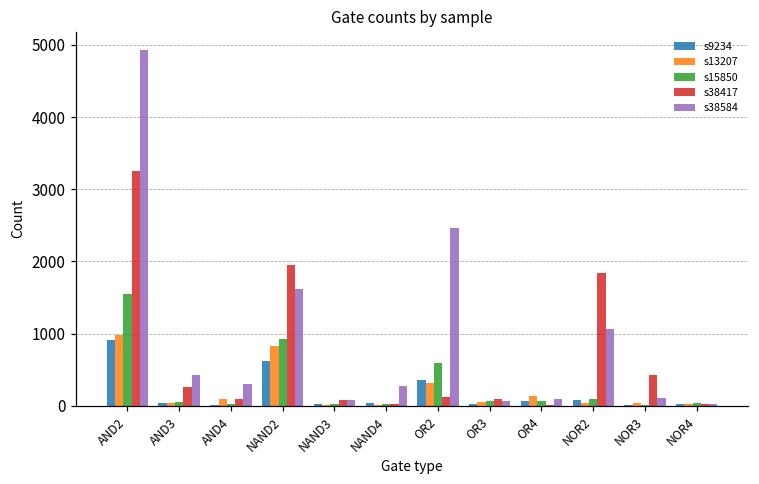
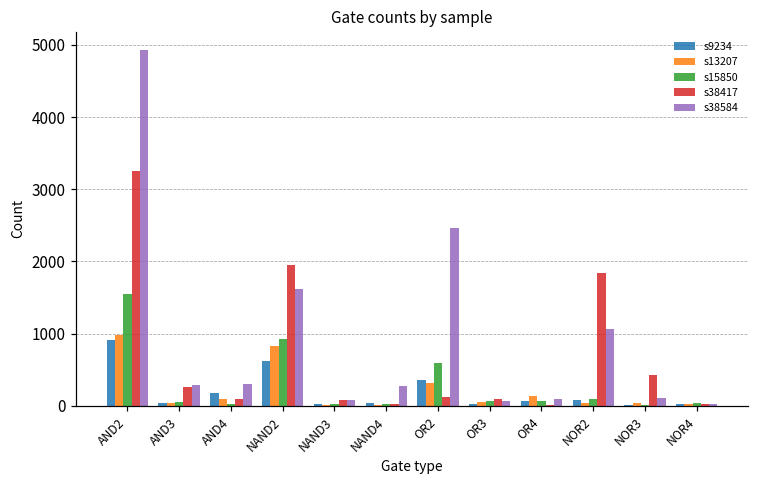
  {
    "s9234": {
      "AND2": 900,
-     "AND4": 0,
+     "AND4": 200,
      "NAND2": 600,
      "OR2": 400,
      "OR4": 100,
      "NOR2": 100
    },
    "s13207": {
      "AND2": 1000,
      "AND4": 100,
      "NAND2": 800,
      "OR2": 300,
      "OR3": 100,
      "OR4": 100,
      "NOR2": 0,
      "NOR3": 0
    },
    "s15850": {
      "AND2": 1600,
      "AND3": 0,
      "NAND2": 900,
      "OR2": 600,
      "OR3": 100,
      "OR4": 100,
      "NOR2": 100,
      "NOR4": 0
    },
    "s38417": {
      "AND2": 3300,
      "AND3": 300,
      "AND4": 100,
      "NAND2": 1900,
      "NAND3": 100,
      "OR2": 100,
      "OR3": 100,
      "NOR2": 1800,
      "NOR3": 400
    },
    "s38584": {
      "AND2": 4900,
-     "AND3": 400,
+     "AND3": 300,
      "AND4": 300,
      "NAND2": 1600,
      "NAND3": 100,
      "NAND4": 300,
      "OR2": 2500,
      "OR3": 100,
      "OR4": 100,
      "NOR2": 1100,
      "NOR3": 100
    }
  }
